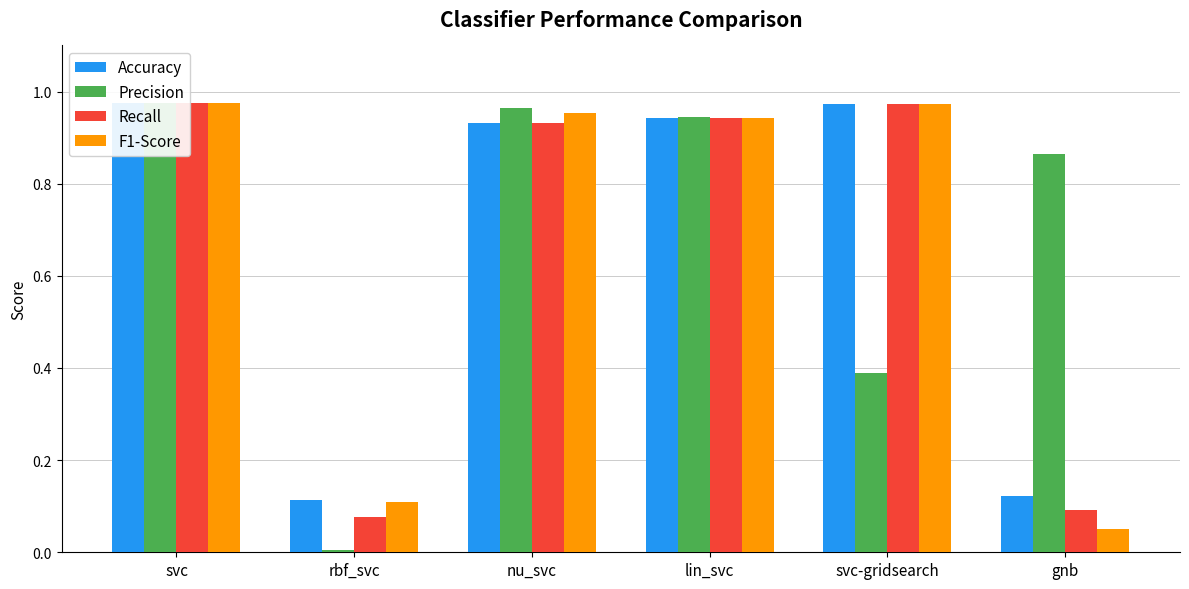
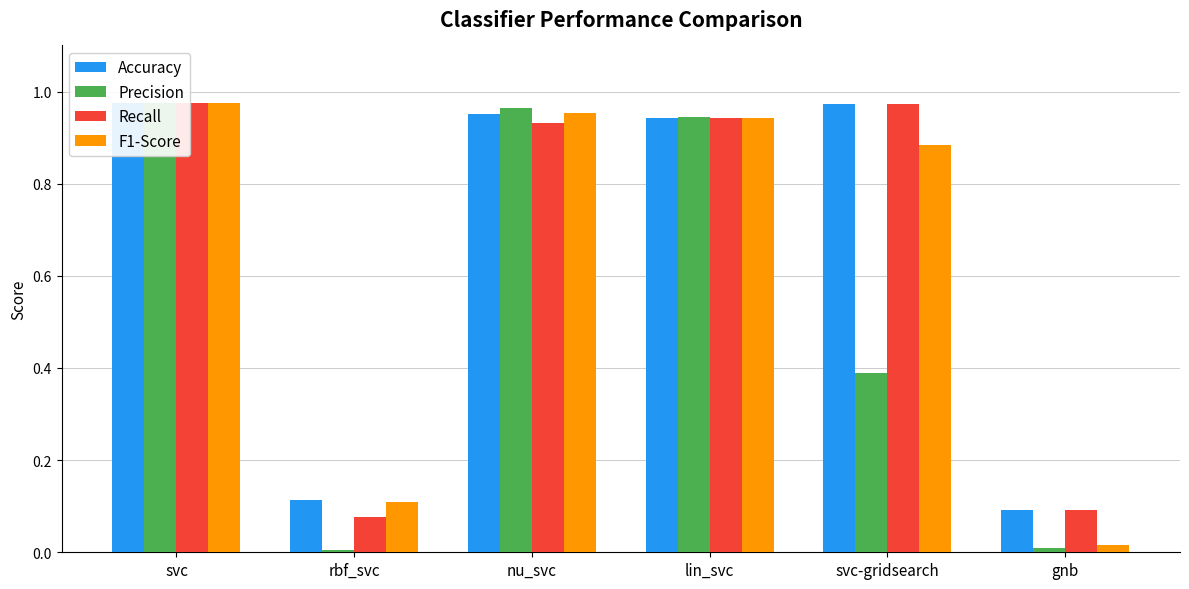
  {
    "Accuracy": {
      "rbf_svc": 0.11,
-     "nu_svc": 0.93,
+     "nu_svc": 0.95,
      "lin_svc": 0.94,
      "svc-gridsearch": 0.97,
-     "gnb": 0.12
+     "gnb": 0.09
    },
    "Precision": {
      "rbf_svc": 0.01,
      "nu_svc": 0.96,
      "lin_svc": 0.95,
      "svc-gridsearch": 0.39,
-     "gnb": 0.87
+     "gnb": 0.01
    },
    "Recall": {
      "svc": 0.97,
      "rbf_svc": 0.08,
      "nu_svc": 0.93,
      "lin_svc": 0.94,
      "svc-gridsearch": 0.97,
      "gnb": 0.09
    },
    "F1-Score": {
      "svc": 0.97,
      "rbf_svc": 0.11,
      "nu_svc": 0.95,
      "lin_svc": 0.94,
-     "svc-gridsearch": 0.97,
-     "gnb": 0.05
+     "svc-gridsearch": 0.88,
+     "gnb": 0.02
    }
  }
